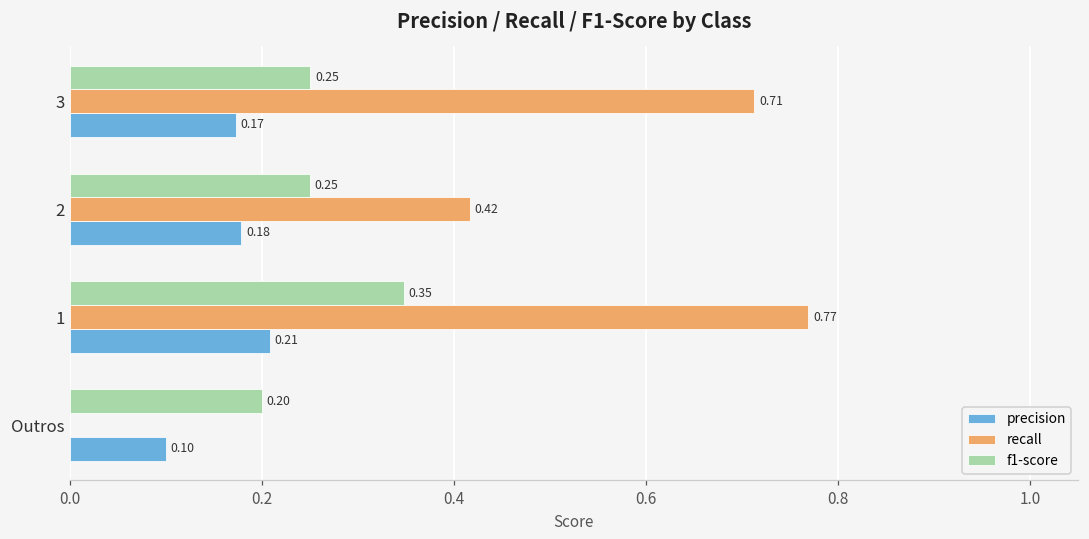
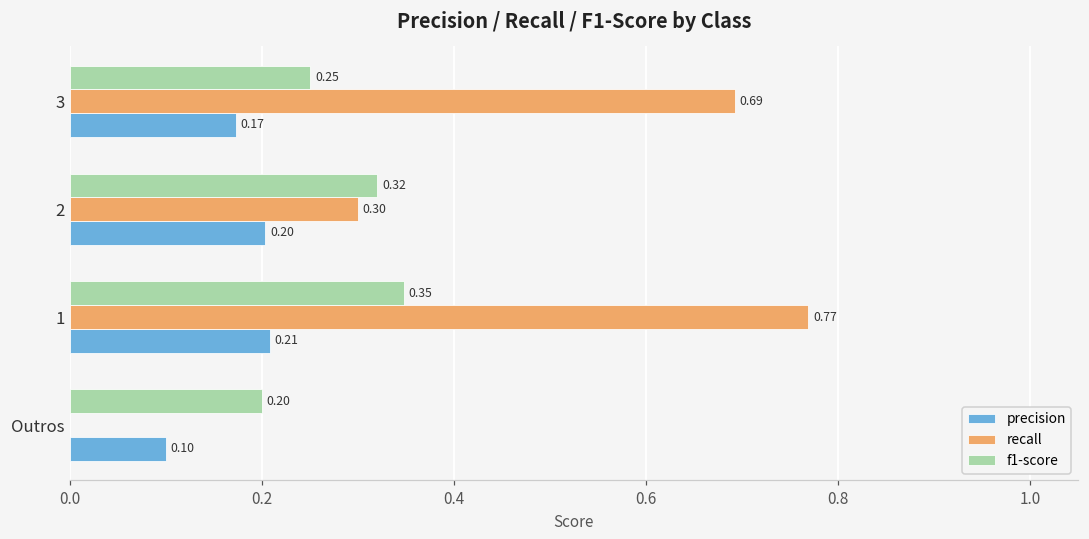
  {
    "precision": {
      "3": 0.17,
-     "2": 0.18,
+     "2": 0.20,
      "1": 0.21,
      "Outros": 0.10
    },
    "recall": {
-     "3": 0.71,
-     "2": 0.42,
+     "3": 0.69,
+     "2": 0.30,
      "1": 0.77
    },
    "f1-score": {
      "3": 0.25,
-     "2": 0.25,
+     "2": 0.32,
      "1": 0.35,
      "Outros": 0.20
    }
  }
